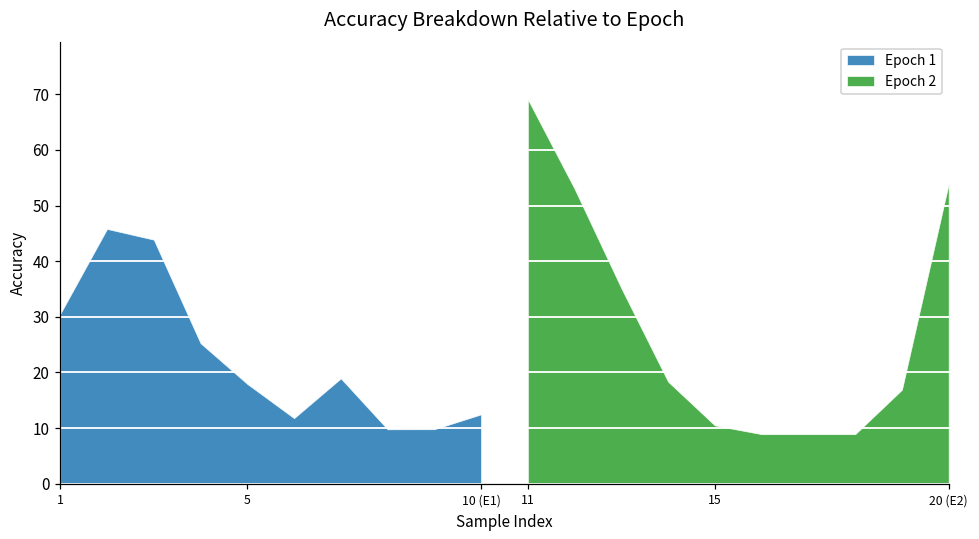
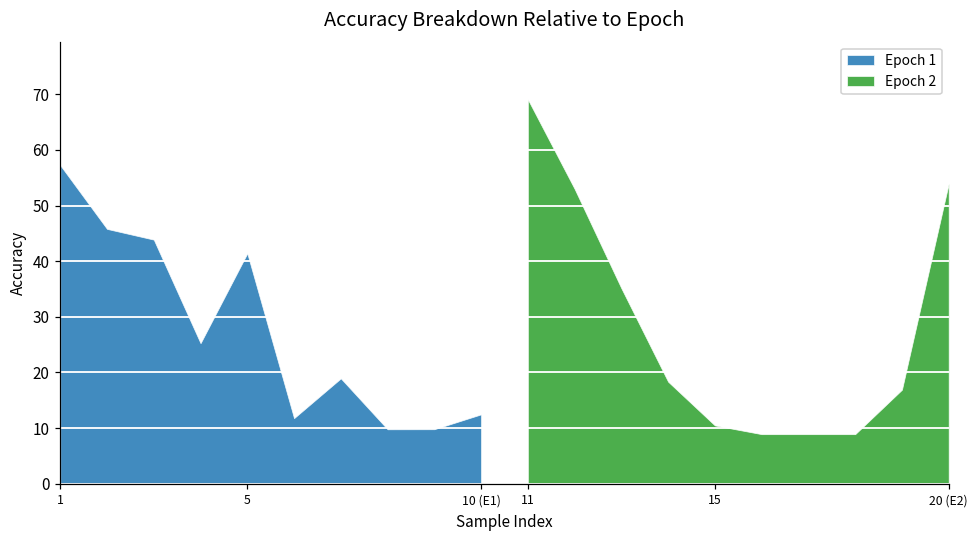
  {
    "Epoch 1": {
-     "1": 31,
-     "5": 18,
+     "1": 57,
+     "5": 41,
      "10 (E1)": 12
    },
    "Epoch 2": {
      "11": 69,
      "15": 10,
      "20 (E2)": 54
    }
  }
